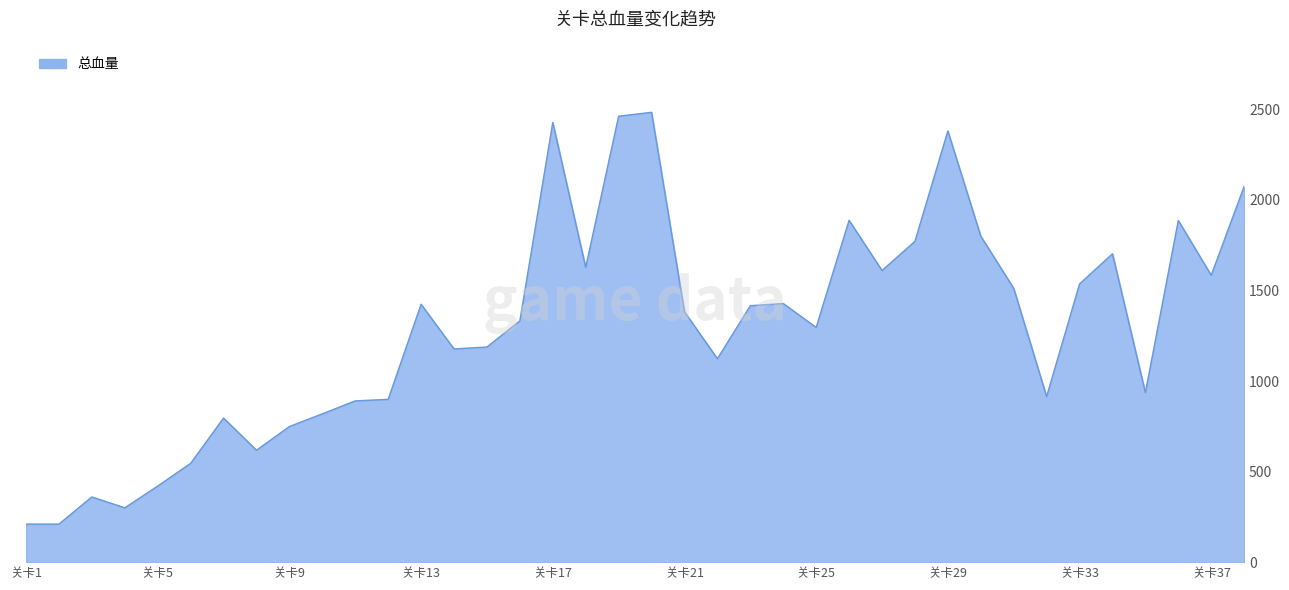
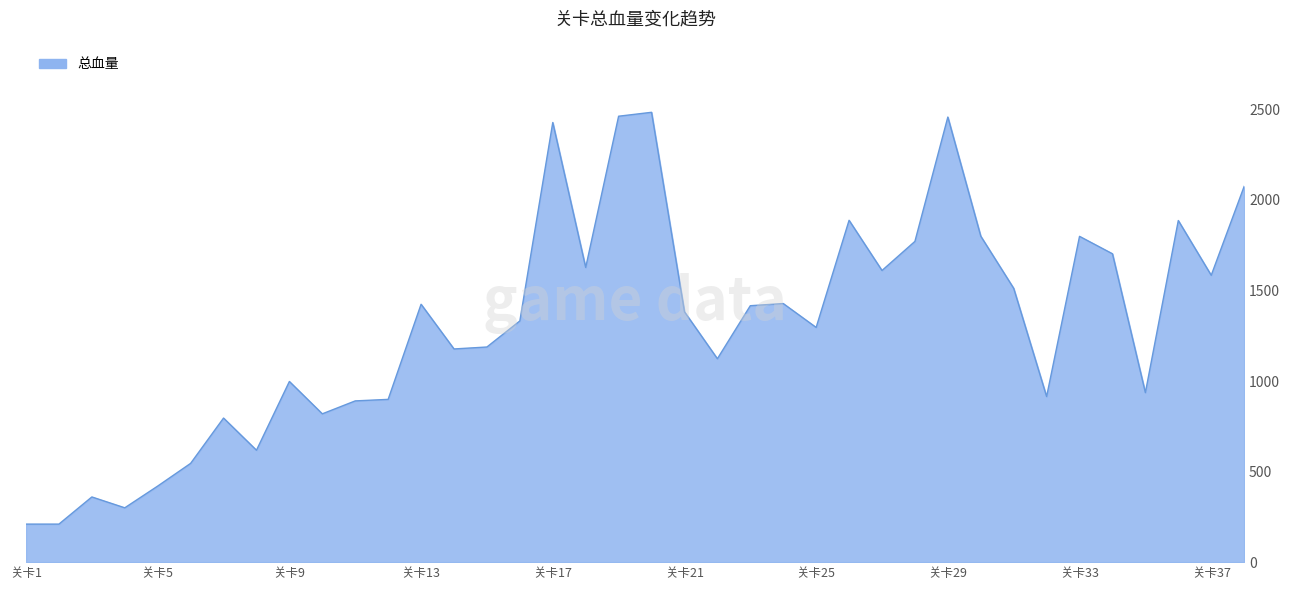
  {
    "关卡1": 210,
    "关卡5": 420,
-   "关卡9": 750,
+   "关卡9": 1000,
    "关卡13": 1420,
    "关卡17": 2430,
    "关卡21": 1380,
    "关卡25": 1300,
-   "关卡29": 2380,
-   "关卡33": 1540,
+   "关卡29": 2460,
+   "关卡33": 1800,
    "关卡37": 1580
  }
